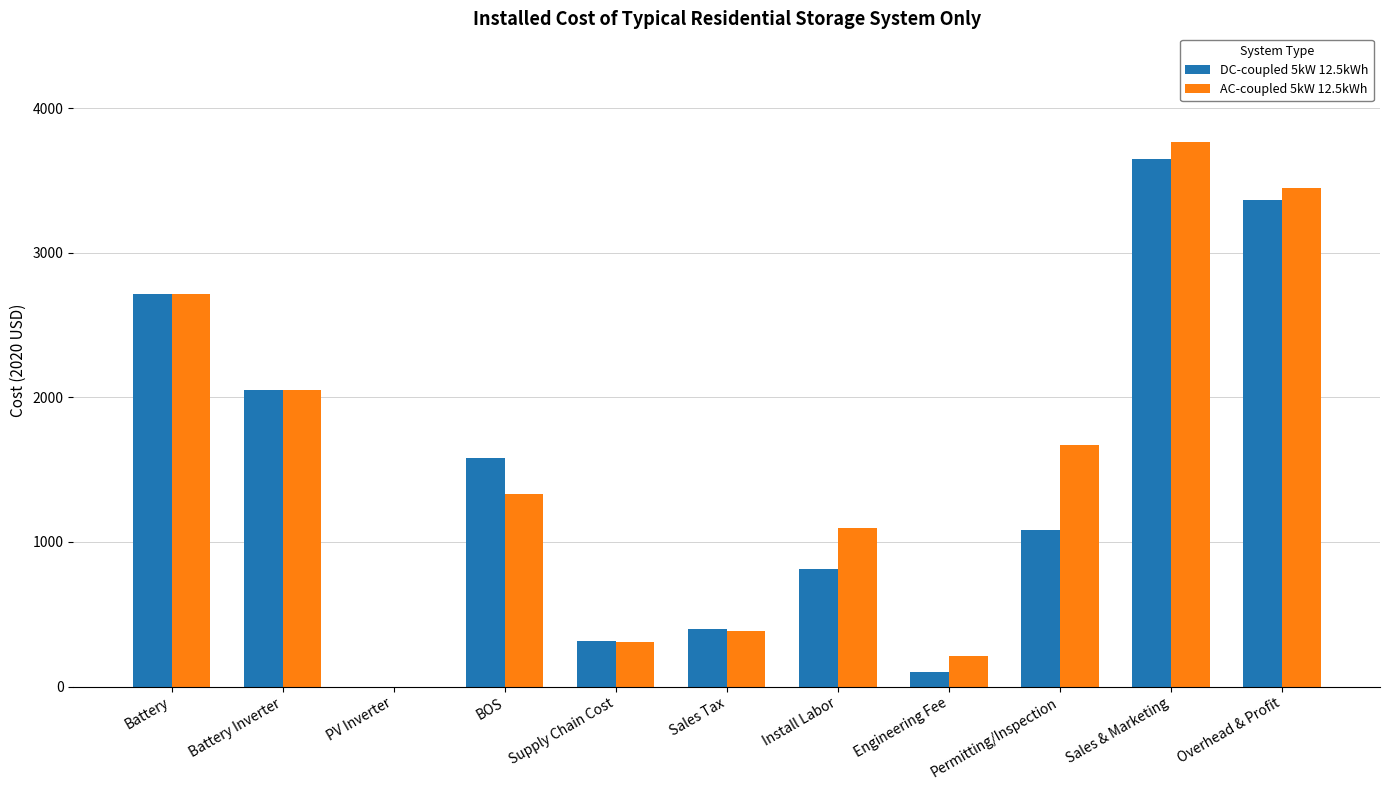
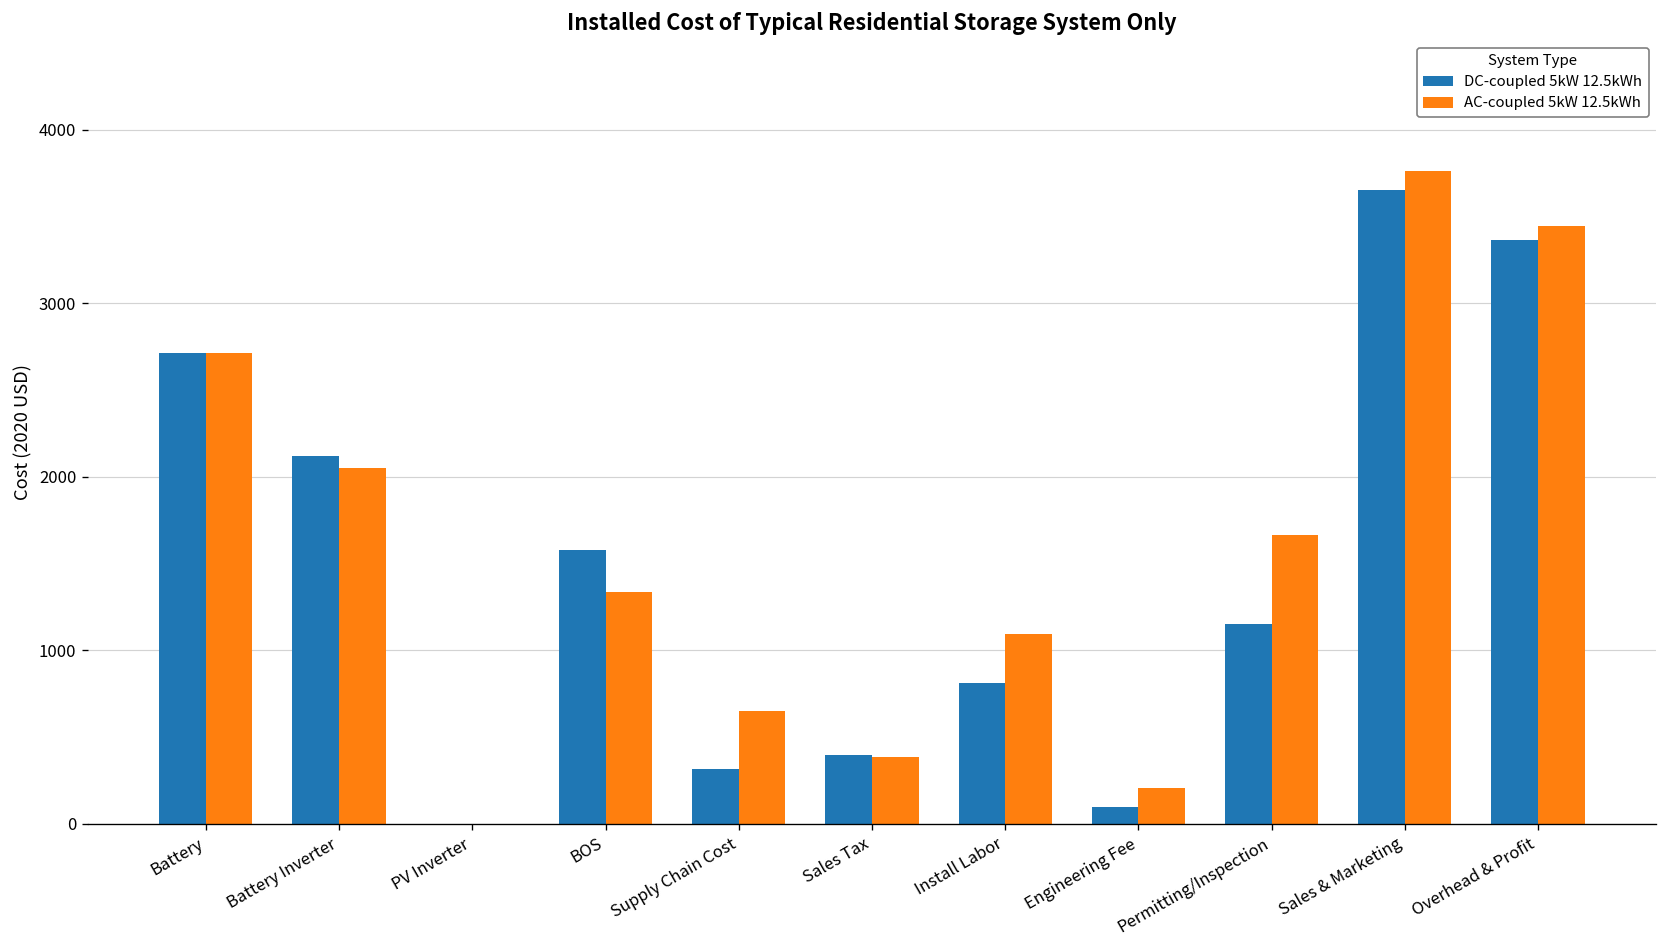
  {
    "DC-coupled 5kW 12.5kWh": {
      "Battery": 2710,
-     "Battery Inverter": 2050,
+     "Battery Inverter": 2120,
      "PV Inverter": 0,
      "BOS": 1580,
      "Supply Chain Cost": 320,
      "Sales Tax": 400,
      "Install Labor": 810,
      "Engineering Fee": 100,
-     "Permitting/Inspection": 1090,
+     "Permitting/Inspection": 1150,
      "Sales & Marketing": 3650,
      "Overhead & Profit": 3360
    },
    "AC-coupled 5kW 12.5kWh": {
      "Battery": 2710,
      "Battery Inverter": 2050,
      "PV Inverter": 0,
      "BOS": 1330,
-     "Supply Chain Cost": 310,
+     "Supply Chain Cost": 650,
      "Sales Tax": 380,
      "Install Labor": 1100,
      "Engineering Fee": 210,
      "Permitting/Inspection": 1670,
      "Sales & Marketing": 3760,
      "Overhead & Profit": 3440
    }
  }
